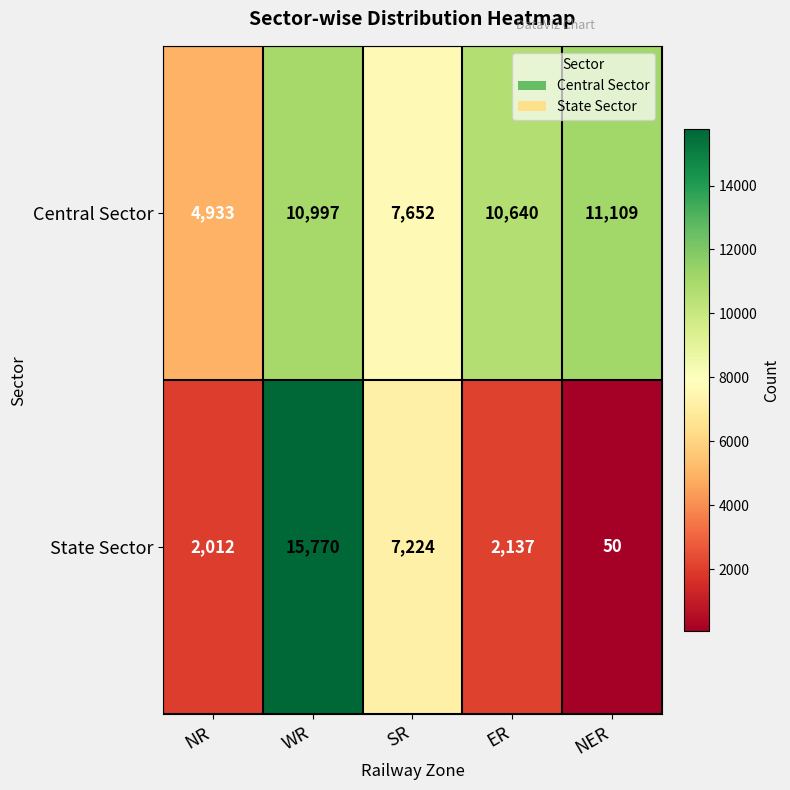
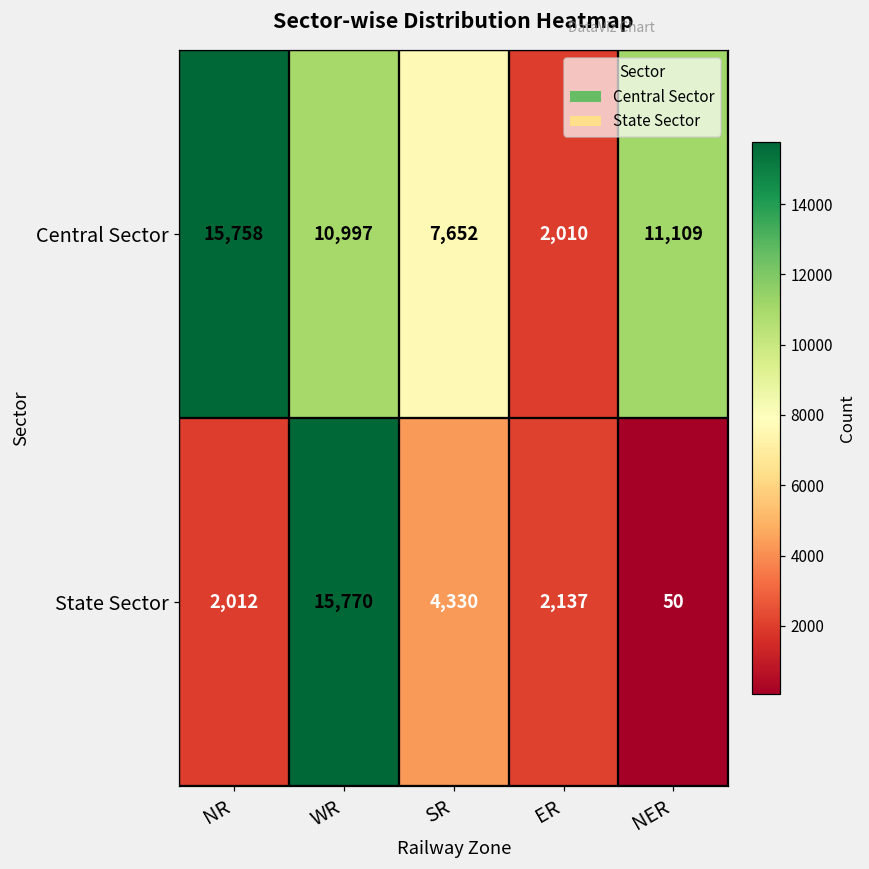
  {
    "Central Sector": {
-     "NR": "4,933",
+     "NR": "15,758",
      "WR": "10,997",
      "SR": "7,652",
-     "ER": "10,640",
+     "ER": "2,010",
      "NER": "11,109"
    },
    "State Sector": {
      "NR": "2,012",
      "WR": "15,770",
-     "SR": "7,224",
+     "SR": "4,330",
      "ER": "2,137",
      "NER": "50"
    }
  }
